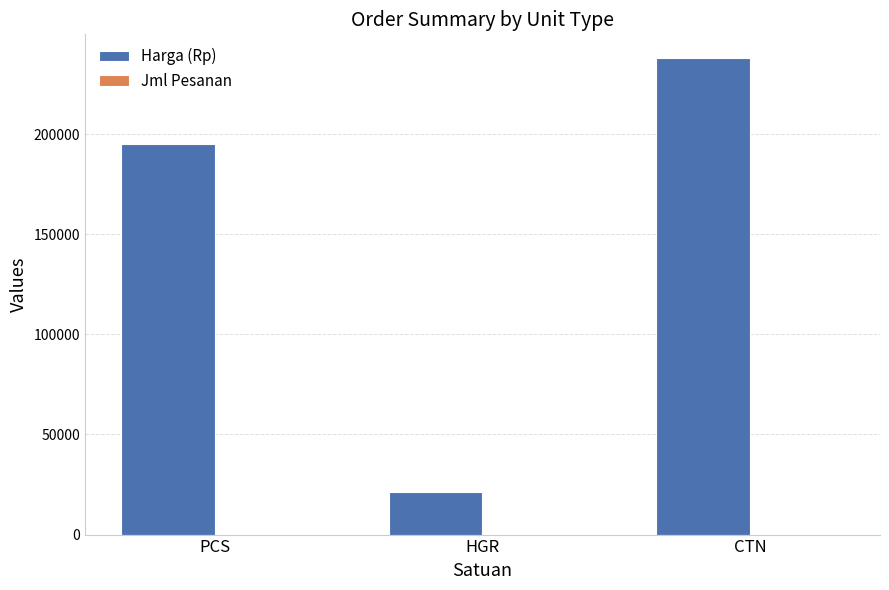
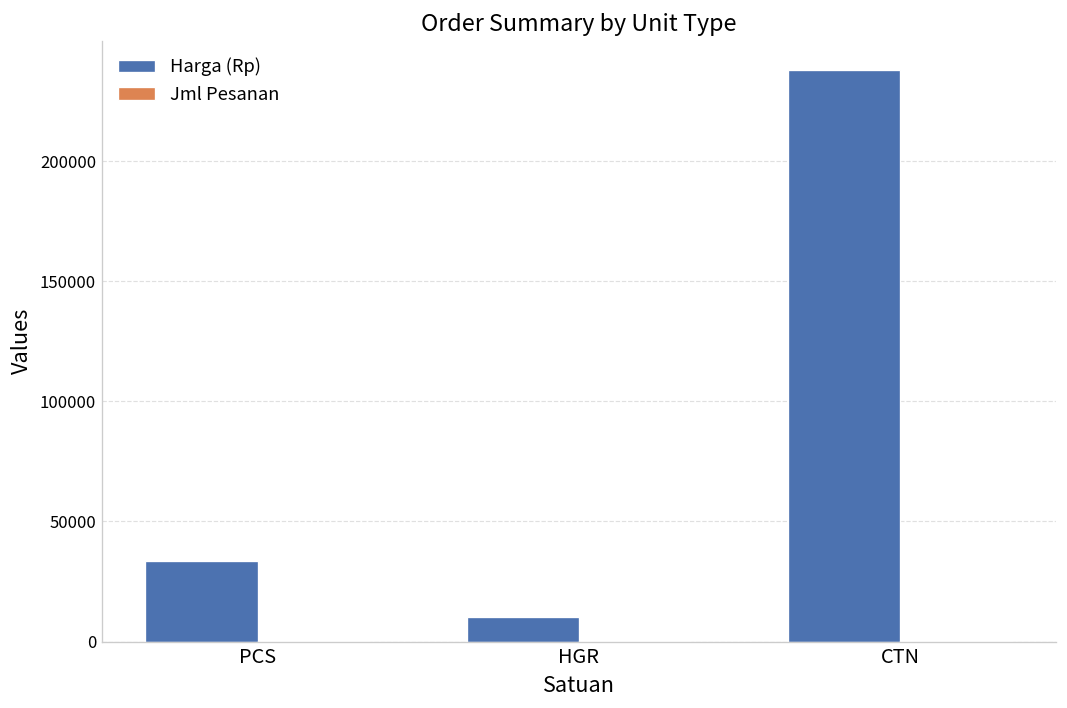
  {
    "Harga (Rp)": {
-     "PCS": 195000,
-     "HGR": 21000,
+     "PCS": 34000,
+     "HGR": 10000,
      "CTN": 238000
    }
  }
